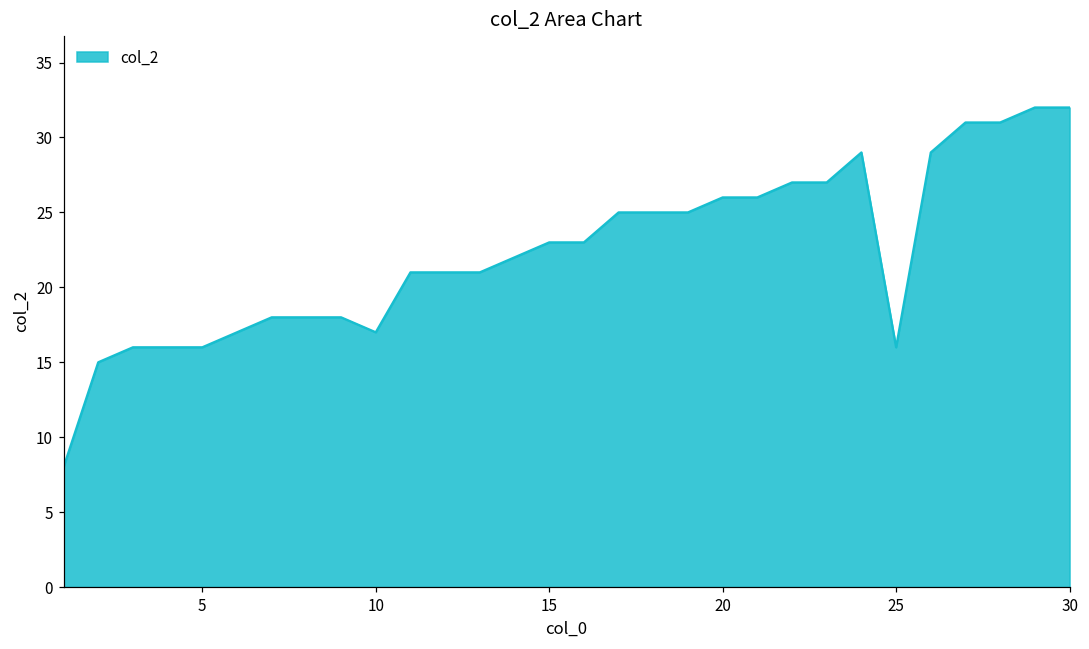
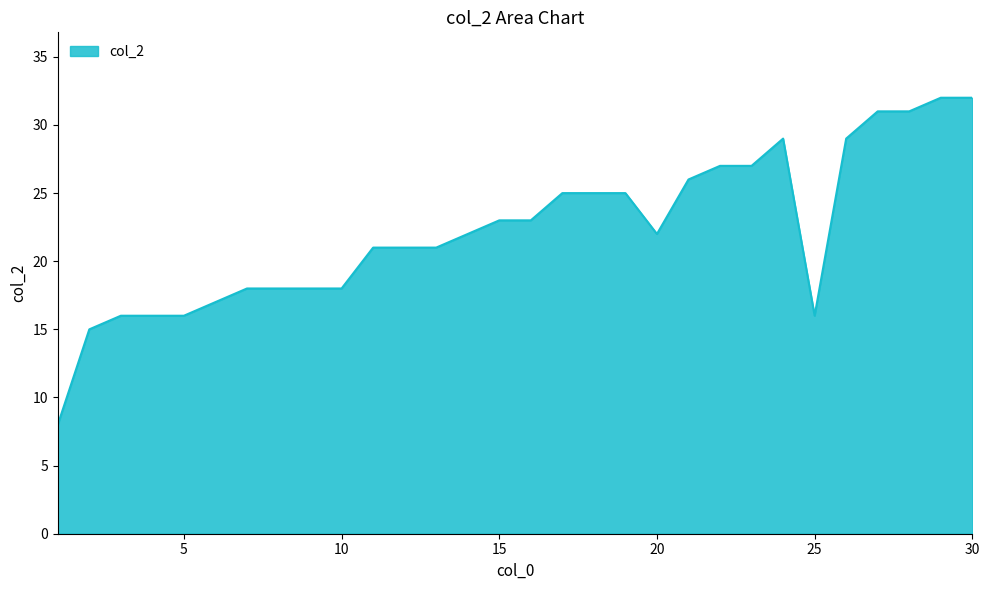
  {
    "5": 16,
-   "10": 17,
+   "10": 18,
    "15": 23,
-   "20": 26,
+   "20": 22,
    "25": 16,
    "30": 32
  }
